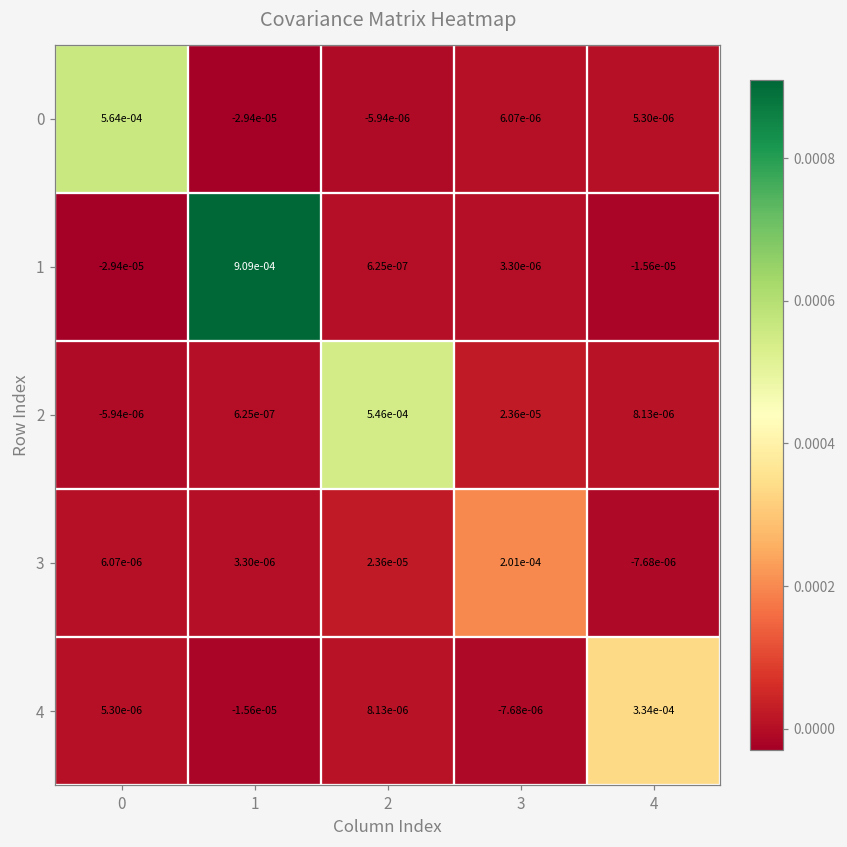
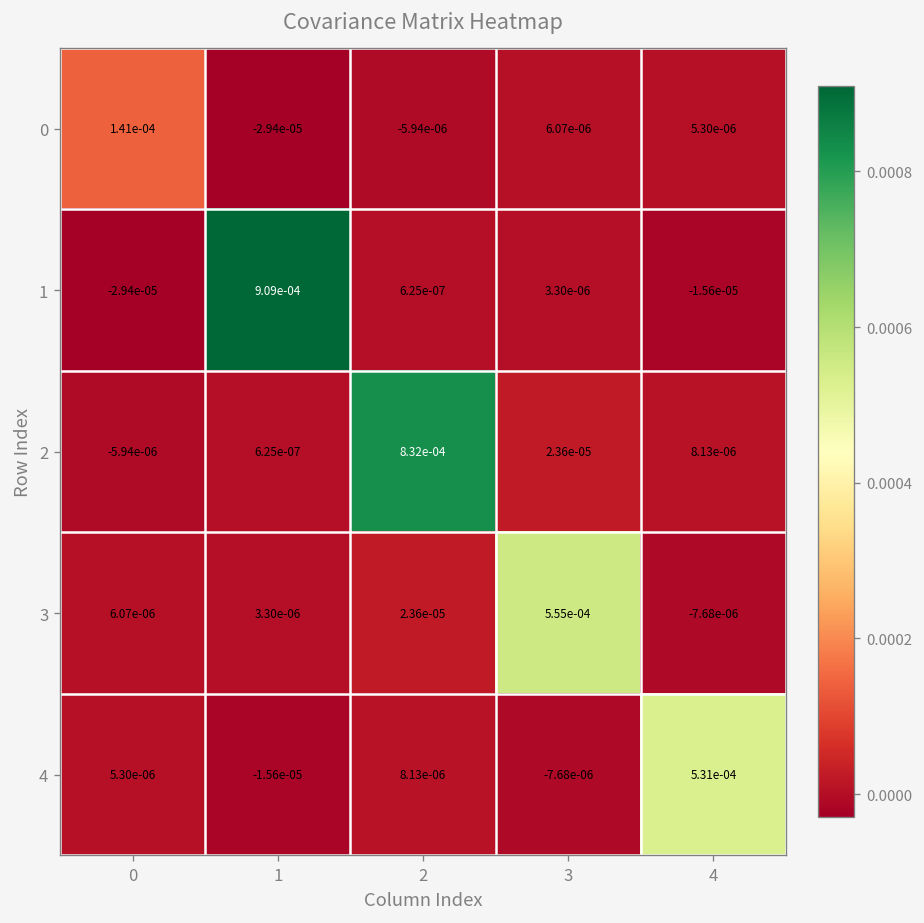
  {
    "0": {
-     "0": "5.64e-04",
+     "0": "1.41e-04",
      "1": "-2.94e-05",
      "2": "-5.94e-06",
      "3": "6.07e-06",
      "4": "5.30e-06"
    },
    "1": {
      "0": "-2.94e-05",
      "1": "9.09e-04",
      "2": "6.25e-07",
      "3": "3.30e-06",
      "4": "-1.56e-05"
    },
    "2": {
      "0": "-5.94e-06",
      "1": "6.25e-07",
-     "2": "5.46e-04",
+     "2": "8.32e-04",
      "3": "2.36e-05",
      "4": "8.13e-06"
    },
    "3": {
      "0": "6.07e-06",
      "1": "3.30e-06",
      "2": "2.36e-05",
-     "3": "2.01e-04",
+     "3": "5.55e-04",
      "4": "-7.68e-06"
    },
    "4": {
      "0": "5.30e-06",
      "1": "-1.56e-05",
      "2": "8.13e-06",
      "3": "-7.68e-06",
-     "4": "3.34e-04"
+     "4": "5.31e-04"
    }
  }
